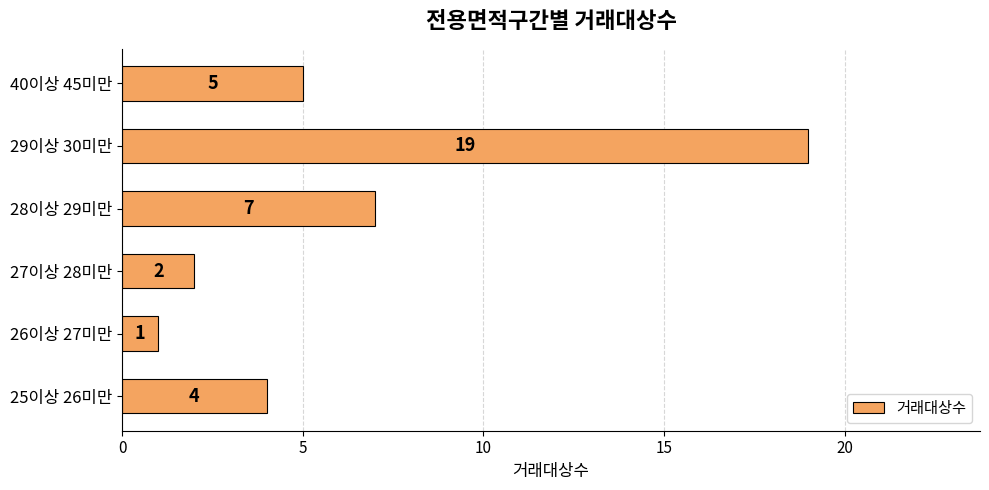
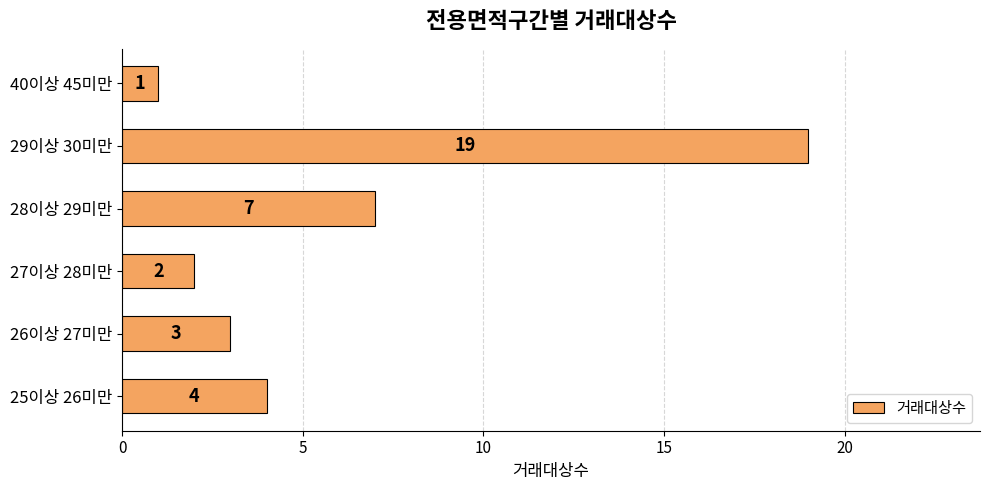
  {
-   "40이상 45미만": 5,
+   "40이상 45미만": 1,
    "29이상 30미만": 19,
    "28이상 29미만": 7,
    "27이상 28미만": 2,
-   "26이상 27미만": 1,
+   "26이상 27미만": 3,
    "25이상 26미만": 4
  }
